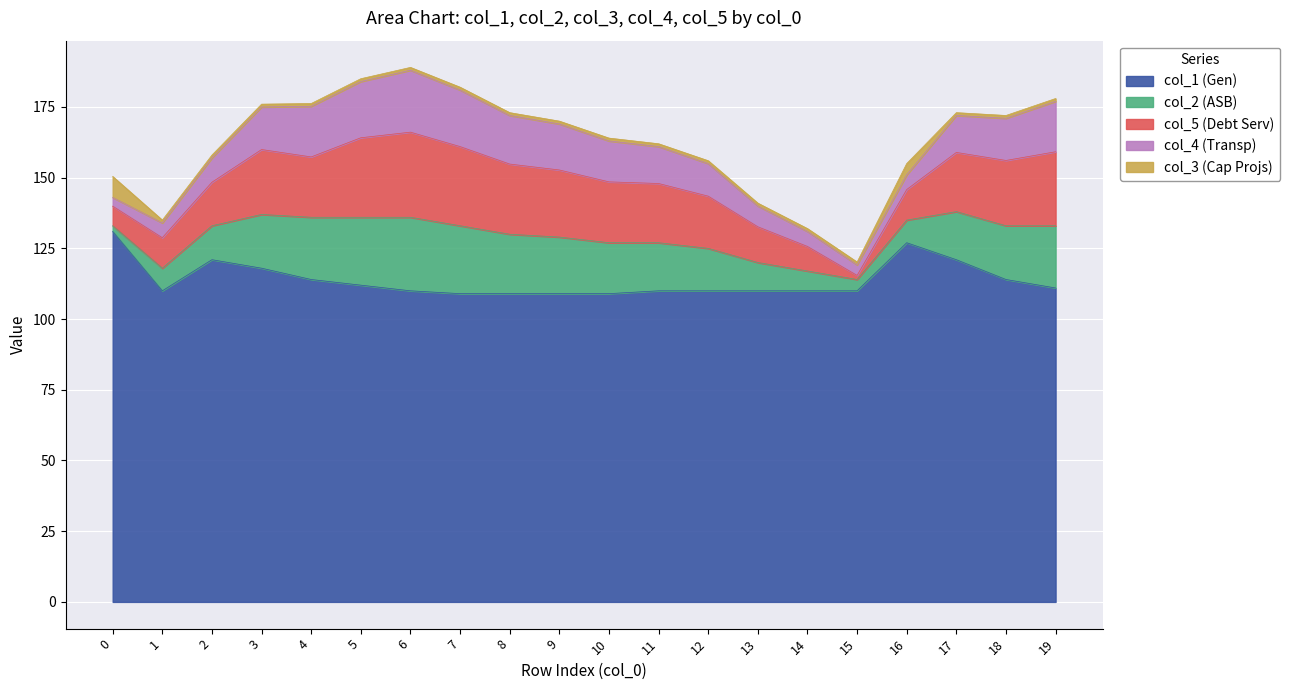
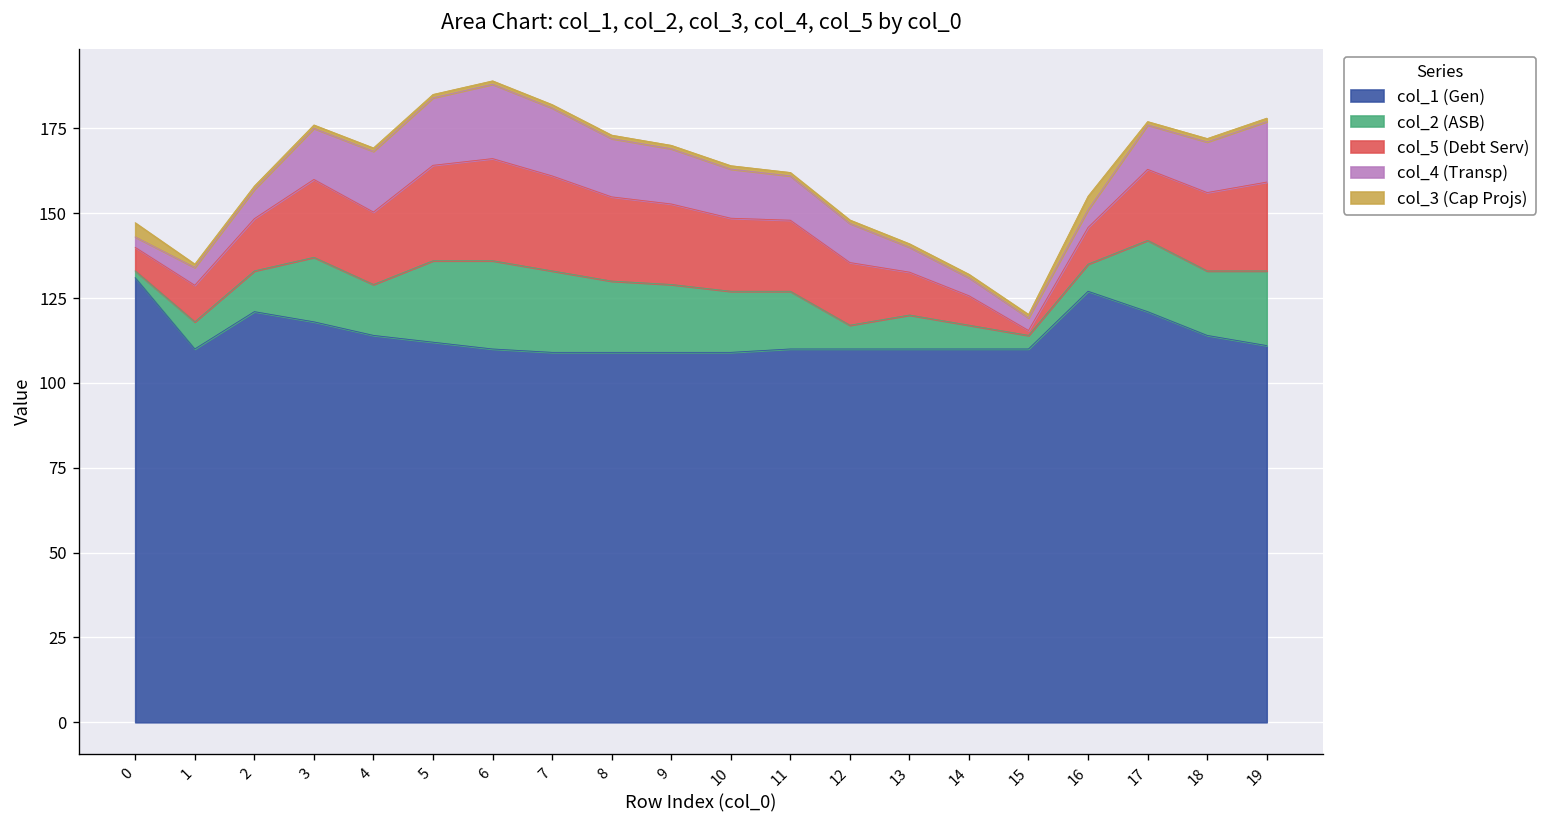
  {
    "col_1 (Gen)": {
      "0": 131,
      "1": 110,
      "2": 121,
      "3": 118,
      "4": 114,
      "5": 112,
      "6": 110,
      "7": 109,
      "8": 109,
      "9": 109,
      "10": 109,
      "11": 110,
      "12": 110,
      "13": 110,
      "14": 110,
      "15": 110,
      "16": 127,
      "17": 121,
      "18": 114,
      "19": 111
    },
    "col_2 (ASB)": {
      "0": 2,
      "1": 8,
      "2": 12,
      "3": 19,
-     "4": 22,
+     "4": 15,
      "5": 24,
      "6": 26,
      "7": 24,
      "8": 21,
      "9": 20,
      "10": 18,
      "11": 17,
-     "12": 15,
+     "12": 7,
      "13": 10,
      "14": 7,
      "15": 4,
      "16": 8,
-     "17": 17,
+     "17": 21,
      "18": 19,
      "19": 22
    },
    "col_5 (Debt Serv)": {
      "0": 7,
      "1": 11,
      "2": 15,
      "3": 23,
      "4": 21,
      "5": 28,
      "6": 30,
      "7": 28,
      "8": 25,
      "9": 24,
      "10": 22,
      "11": 21,
      "12": 18,
      "13": 13,
      "14": 9,
      "15": 1,
      "16": 11,
      "17": 21,
      "18": 23,
      "19": 26
    },
    "col_4 (Transp)": {
      "0": 3,
      "1": 5,
      "2": 9,
      "3": 15,
      "4": 18,
      "5": 20,
      "6": 22,
      "7": 20,
      "8": 17,
      "9": 16,
      "10": 14,
      "11": 13,
      "12": 12,
      "13": 7,
      "14": 5,
      "15": 4,
      "16": 5,
      "17": 13,
      "18": 15,
      "19": 18
    },
    "col_3 (Cap Projs)": {
-     "0": 7,
+     "0": 4,
      "1": 1,
      "2": 1,
      "3": 1,
      "4": 1,
      "5": 1,
      "6": 1,
      "7": 1,
      "8": 1,
      "9": 1,
      "10": 1,
      "11": 1,
      "12": 1,
      "13": 1,
      "14": 1,
      "15": 1,
      "16": 4,
      "17": 1,
      "18": 1,
      "19": 1
    }
  }
